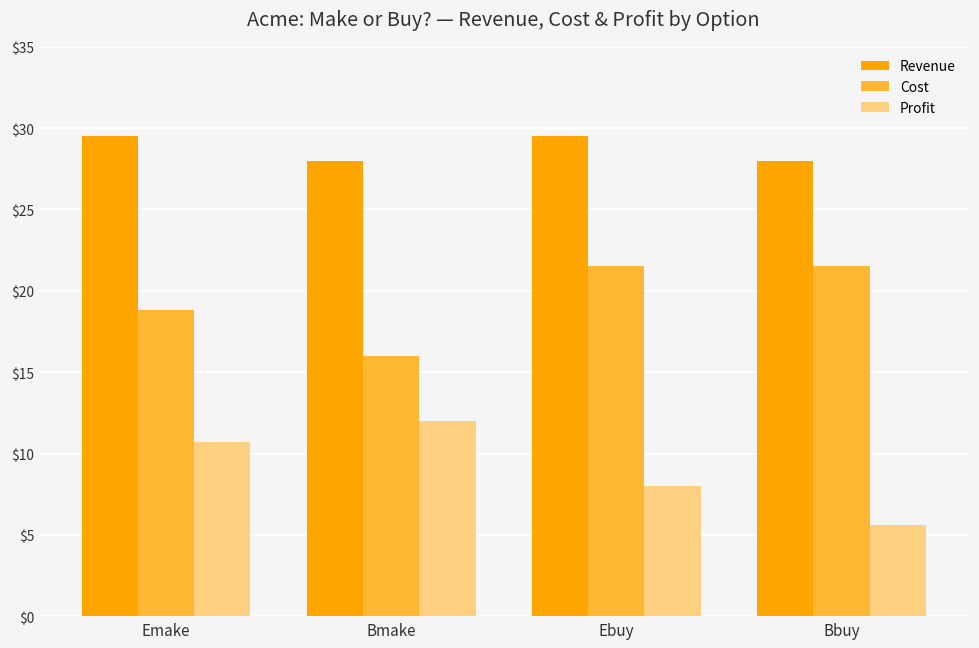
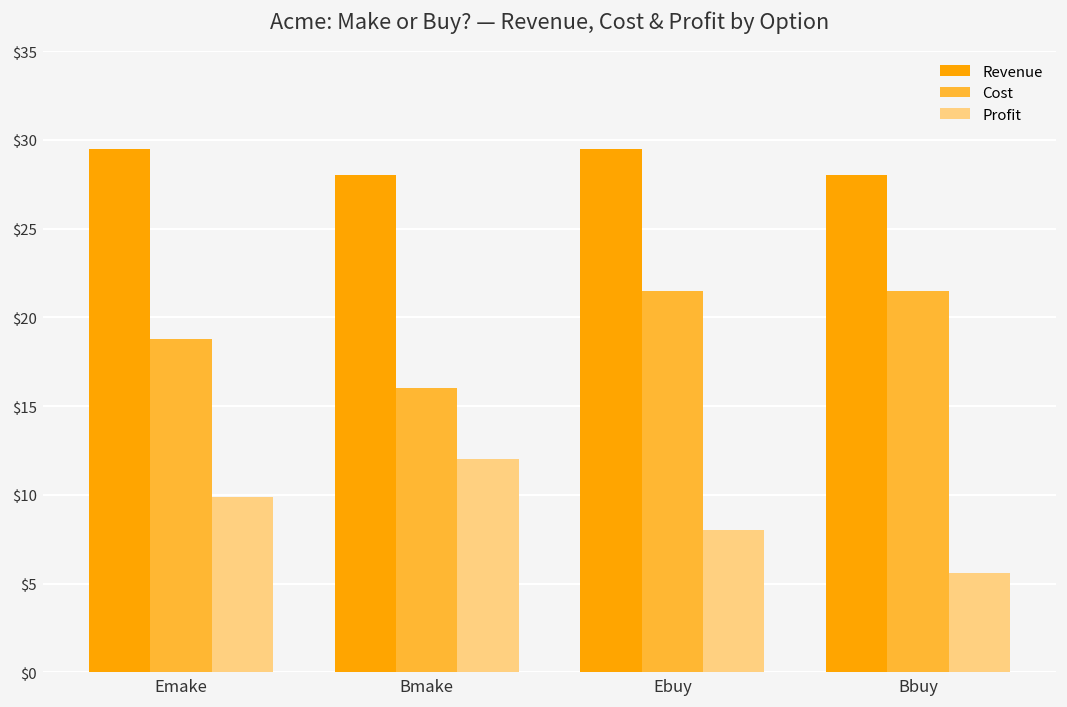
  {
    "Profit": {
-     "Emake": "$10.7",
+     "Emake": "$9.9",
      "Bmake": "$12.0",
      "Ebuy": "$8.0",
      "Bbuy": "$5.6"
    }
  }
